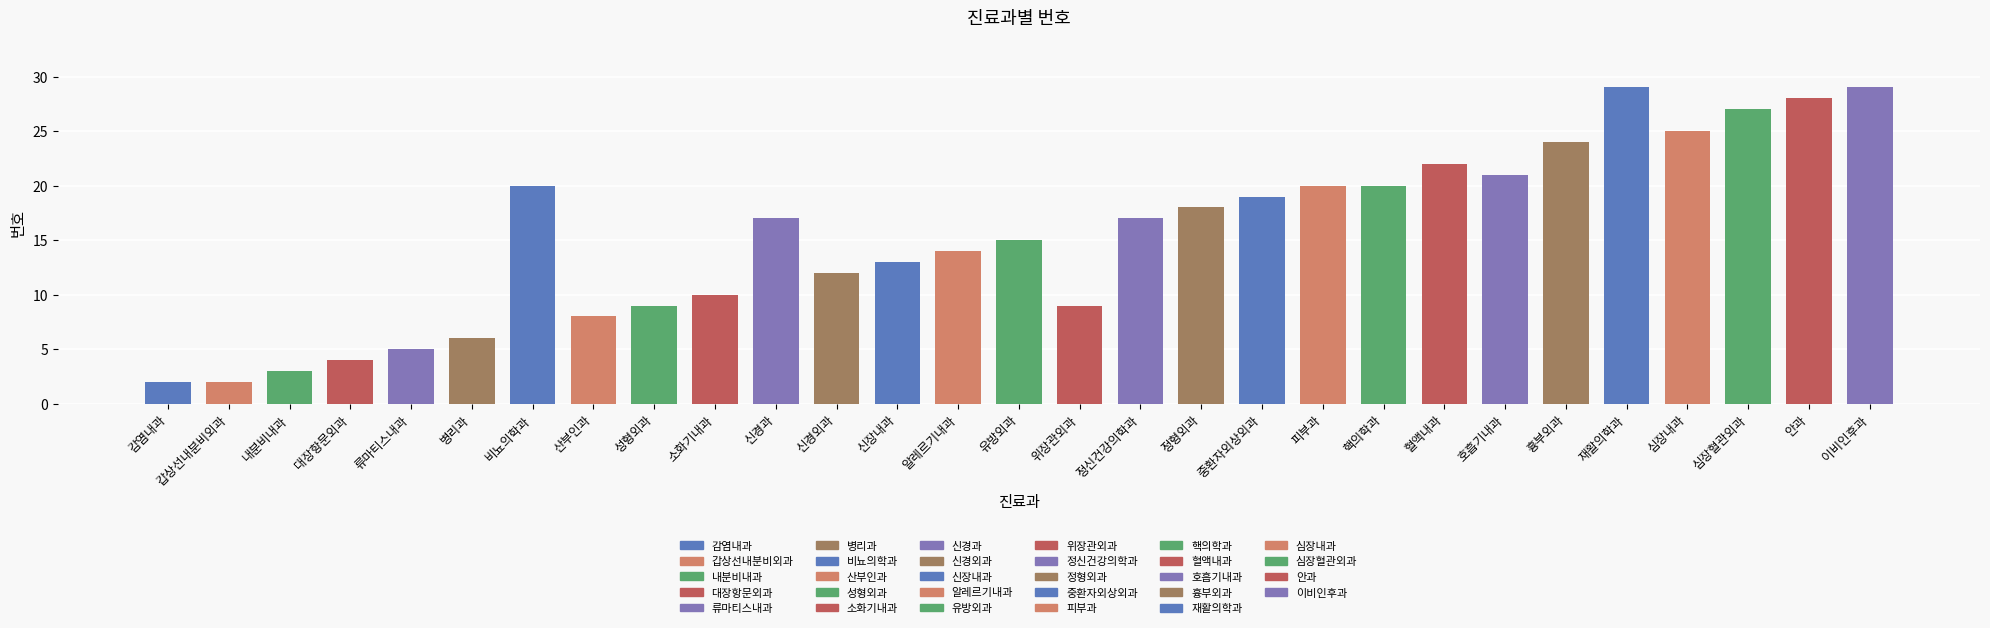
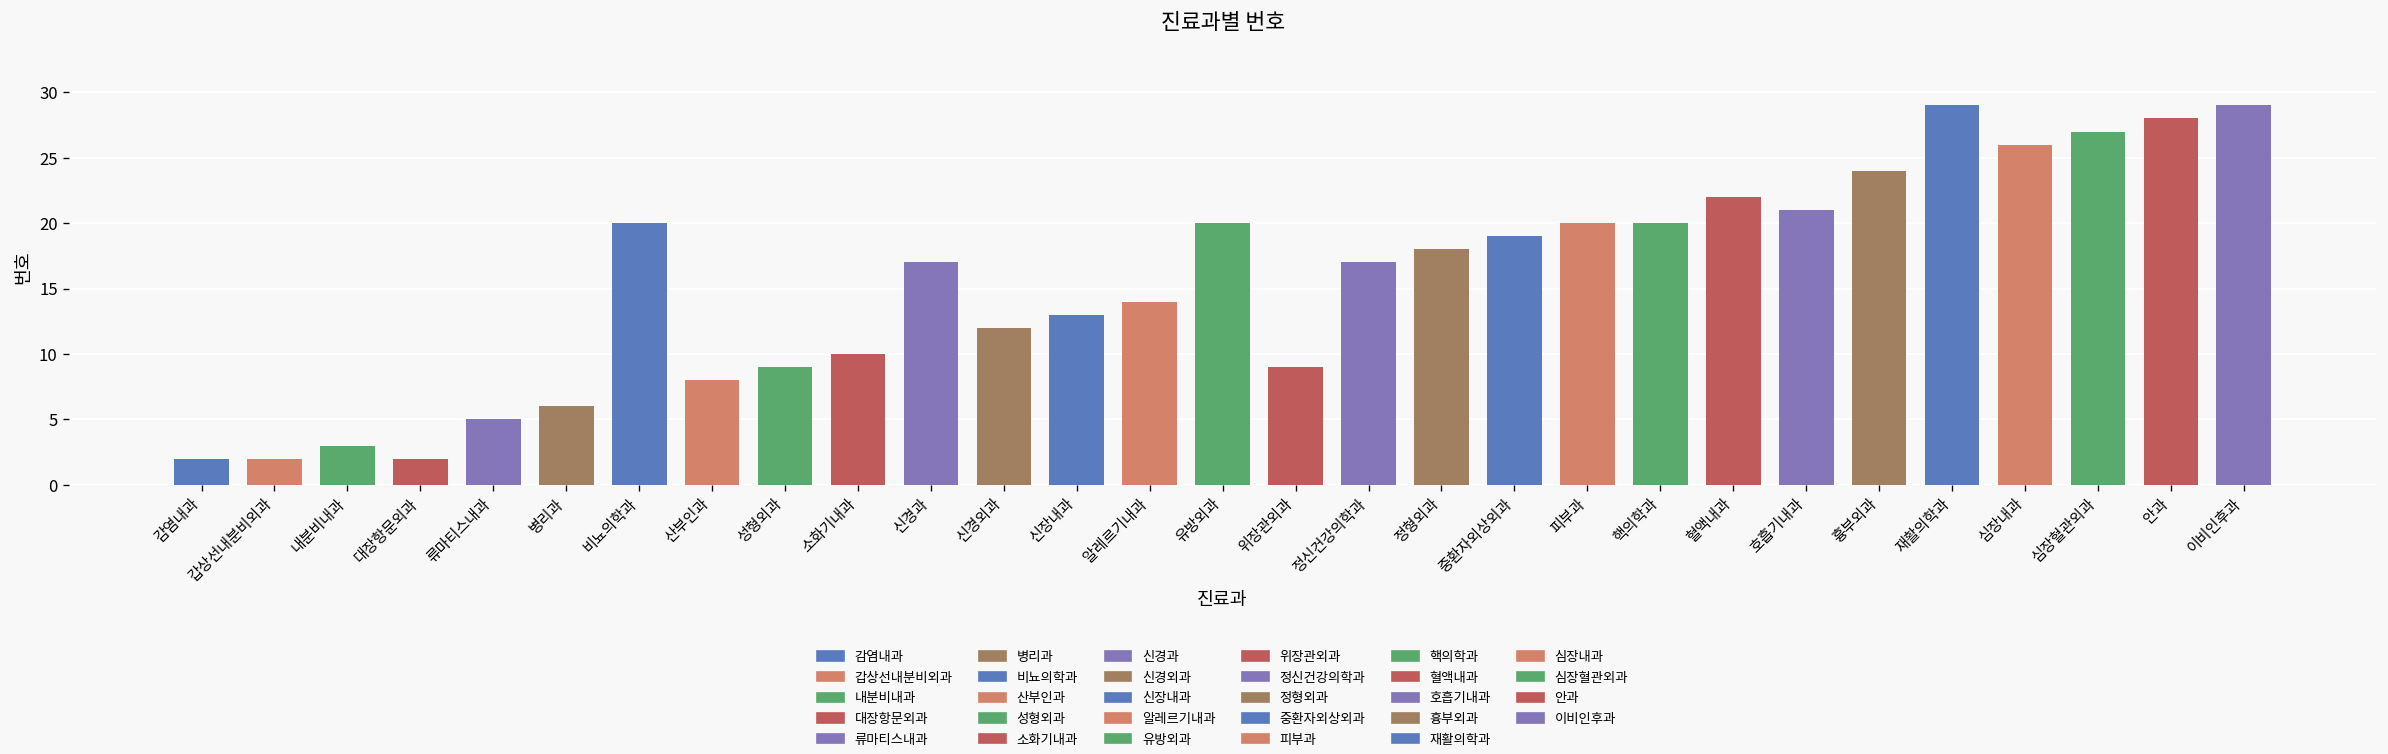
  {
    "감염내과": 2,
    "갑상선내분비외과": 2,
    "내분비내과": 3,
-   "대장항문외과": 4,
+   "대장항문외과": 2,
    "류마티스내과": 5,
    "병리과": 6,
    "비뇨의학과": 20,
    "산부인과": 8,
    "성형외과": 9,
    "소화기내과": 10,
    "신경과": 17,
    "신경외과": 12,
    "신장내과": 13,
    "알레르기내과": 14,
-   "유방외과": 15,
+   "유방외과": 20,
    "위장관외과": 9,
    "정신건강의학과": 17,
    "정형외과": 18,
    "중환자외상외과": 19,
    "피부과": 20,
    "핵의학과": 20,
    "혈액내과": 22,
    "호흡기내과": 21,
    "흉부외과": 24,
    "재활의학과": 29,
-   "심장내과": 25,
+   "심장내과": 26,
    "심장혈관외과": 27,
    "안과": 28,
    "이비인후과": 29
  }
